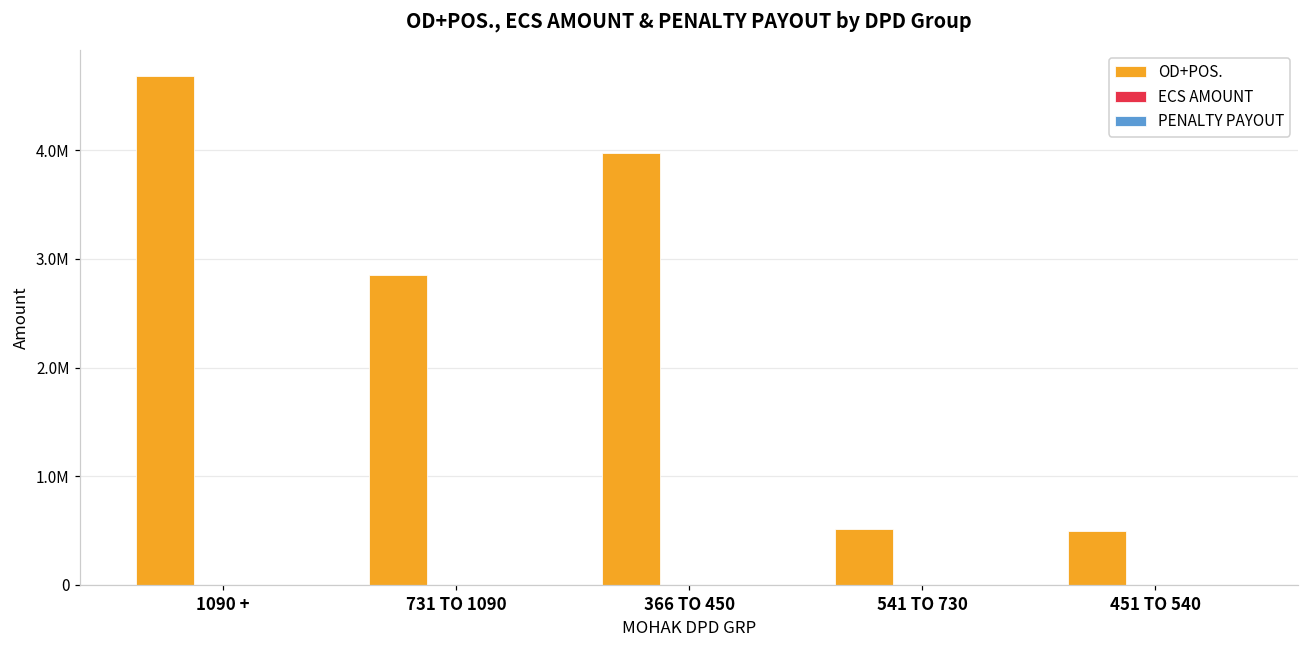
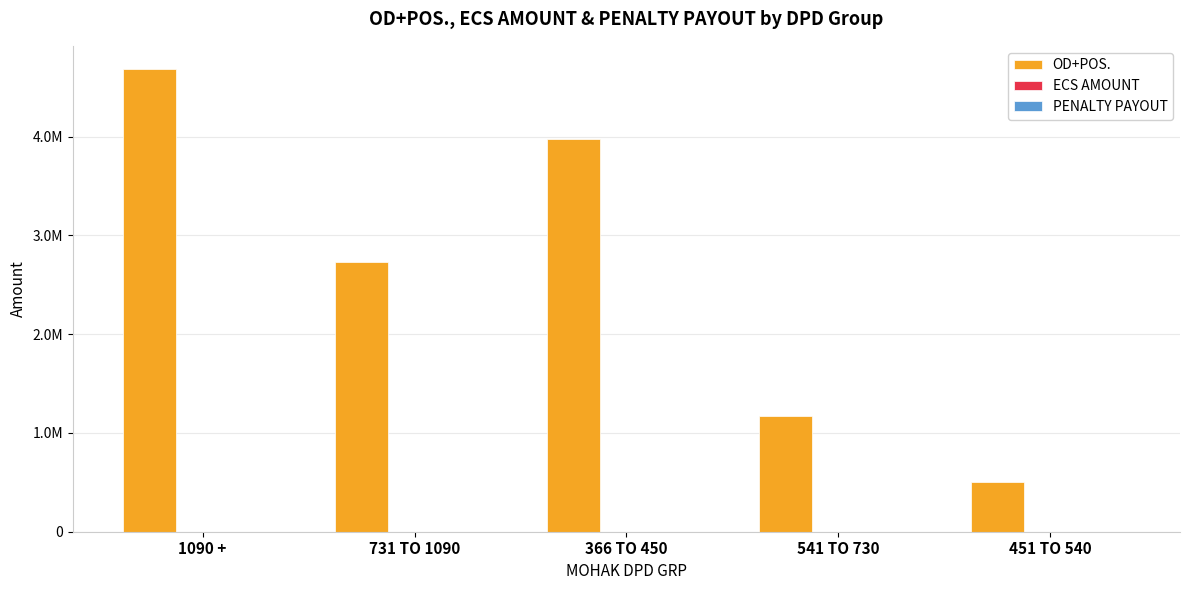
  {
    "OD+POS.": {
      "1090 +": 4700000,
-     "731 TO 1090": 2900000,
+     "731 TO 1090": 2700000,
      "366 TO 450": 4000000,
-     "541 TO 730": 500000,
+     "541 TO 730": 1200000,
      "451 TO 540": 500000
    },
    "ECS AMOUNT": {
      "1090 +": 0,
      "731 TO 1090": 0,
      "366 TO 450": 0,
      "541 TO 730": 0,
      "451 TO 540": 0
    },
    "PENALTY PAYOUT": {
      "1090 +": 0,
      "731 TO 1090": 0,
      "366 TO 450": 0,
      "541 TO 730": 0,
      "451 TO 540": 0
    }
  }
